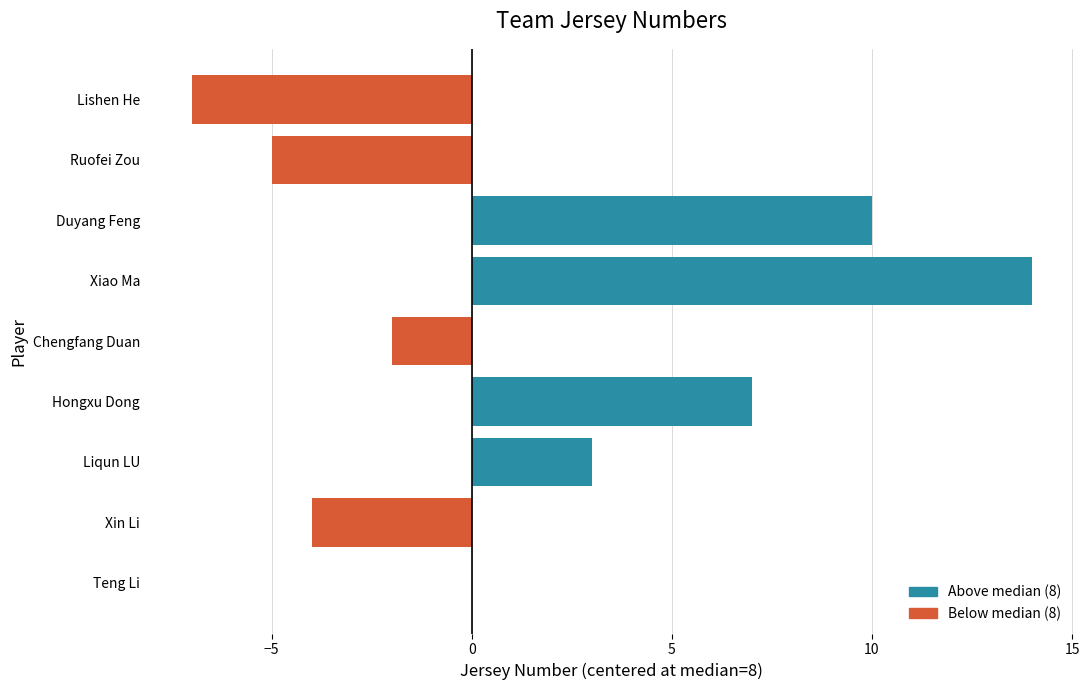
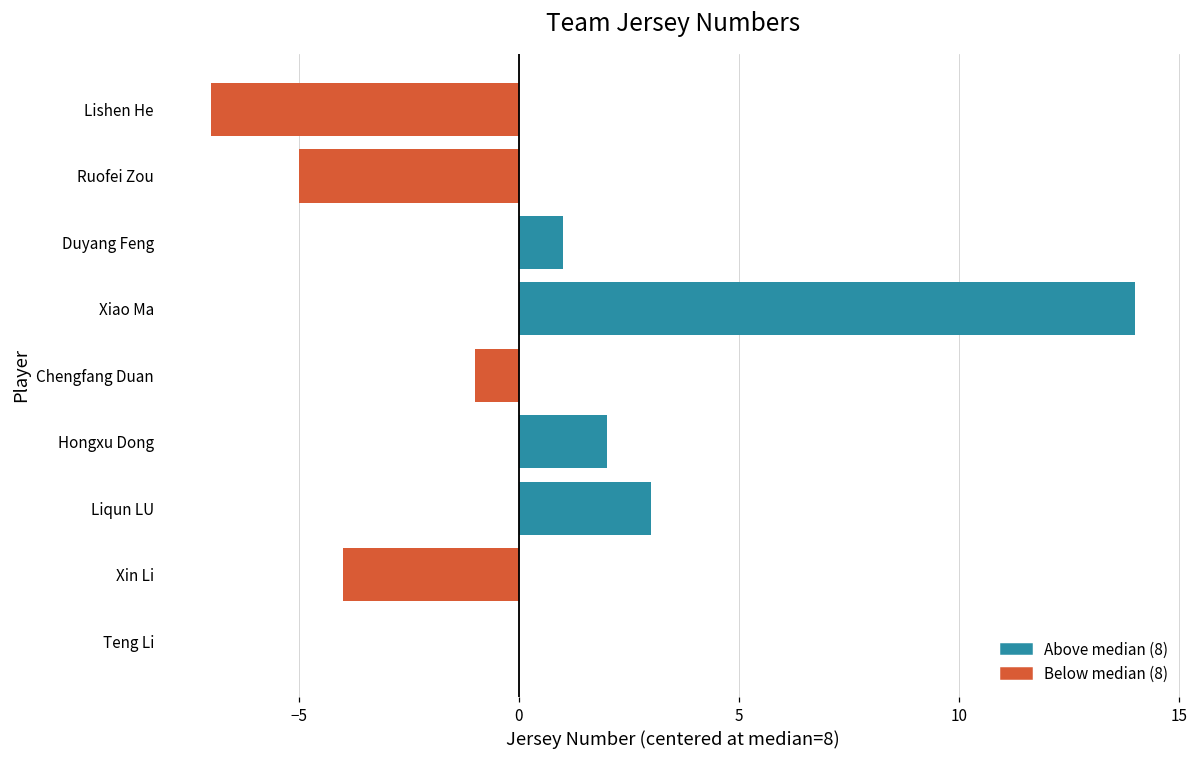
  {
    "Lishen He": -7.0,
    "Ruofei Zou": -5.0,
-   "Duyang Feng": 10.0,
+   "Duyang Feng": 1.0,
    "Xiao Ma": 14.0,
-   "Chengfang Duan": -2.0,
-   "Hongxu Dong": 7.0,
+   "Chengfang Duan": -1.0,
+   "Hongxu Dong": 2.0,
    "Liqun LU": 3.0,
    "Xin Li": -4.0,
    "Teng Li": 0.0
  }
